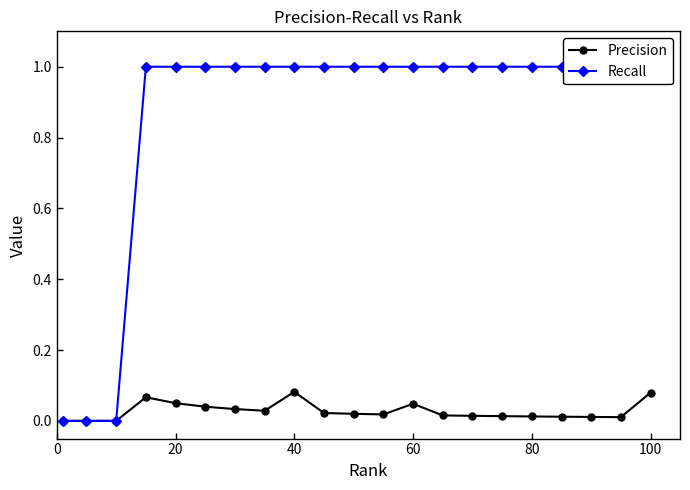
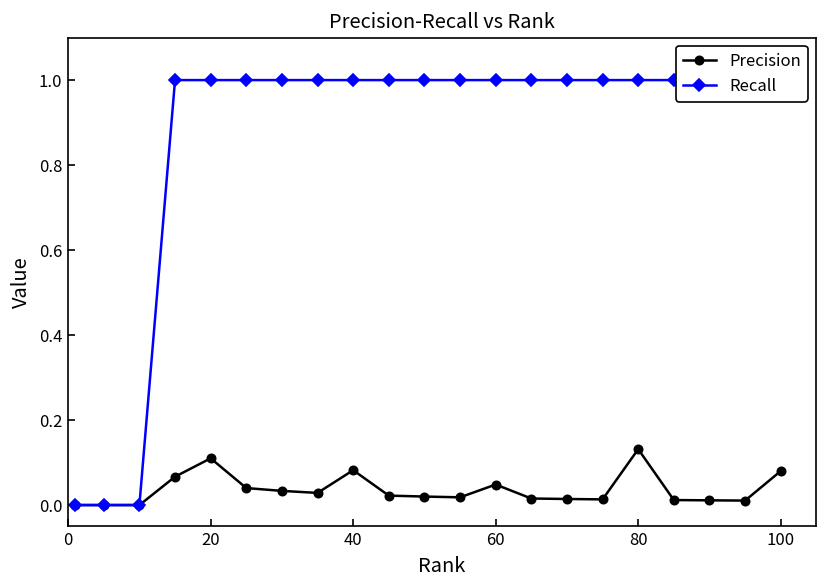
  {
    "Precision": {
-     "20": 0.05,
+     "20": 0.11,
      "40": 0.08,
      "60": 0.05,
-     "80": 0.01,
+     "80": 0.13,
      "100": 0.08
    },
    "Recall": {
      "20": 1.00,
      "40": 1.00,
      "60": 1.00,
      "80": 1.00
    }
  }
